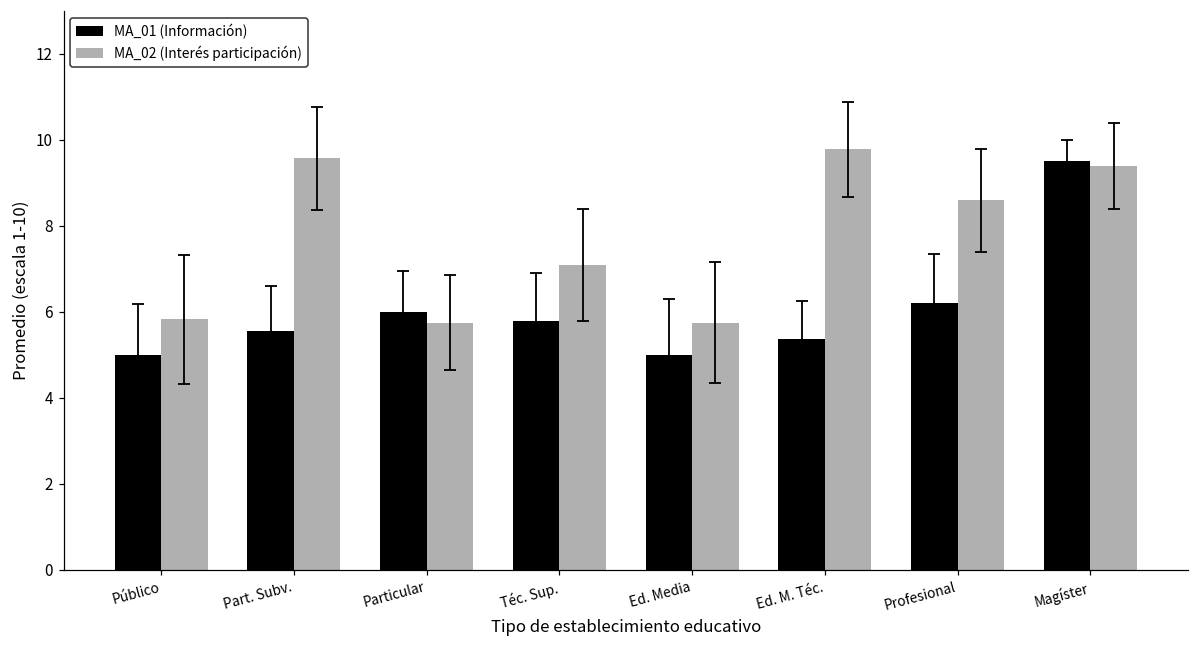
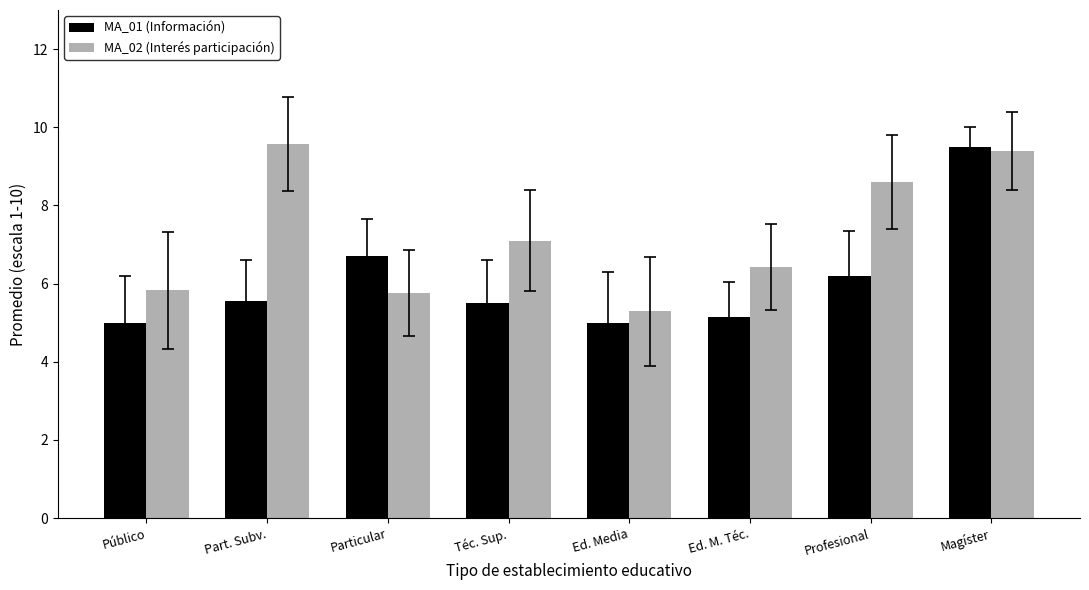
  {
    "MA_01 (Información)": {
      "Público": 5.0,
      "Part. Subv.": 5.6,
-     "Particular": 6.0,
-     "Téc. Sup.": 5.8,
+     "Particular": 6.7,
+     "Téc. Sup.": 5.5,
      "Ed. Media": 5.0,
-     "Ed. M. Téc.": 5.4,
+     "Ed. M. Téc.": 5.1,
      "Profesional": 6.2,
      "Magíster": 9.5
    },
    "MA_02 (Interés participación)": {
      "Público": 5.8,
      "Part. Subv.": 9.6,
      "Particular": 5.8,
      "Téc. Sup.": 7.1,
-     "Ed. Media": 5.8,
-     "Ed. M. Téc.": 9.8,
+     "Ed. Media": 5.3,
+     "Ed. M. Téc.": 6.4,
      "Profesional": 8.6,
      "Magíster": 9.4
    }
  }
